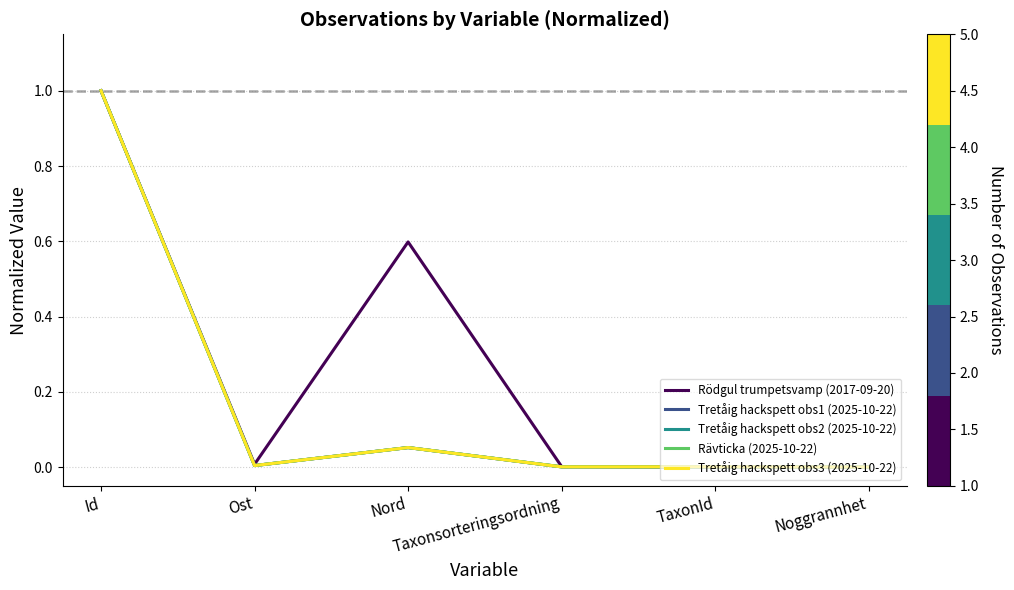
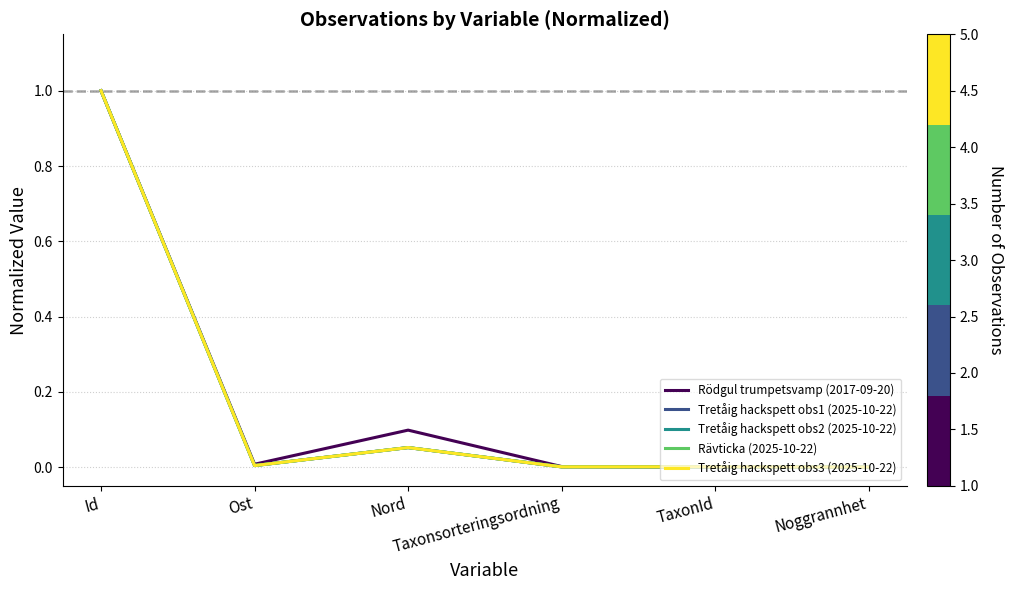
  {
    "Rödgul trumpetsvamp (2017-09-20)": {
-     "Nord": 0.60
+     "Nord": 0.10
    },
    "Tretåig hackspett obs3 (2025-10-22)": {
      "Nord": 0.05
    }
  }
